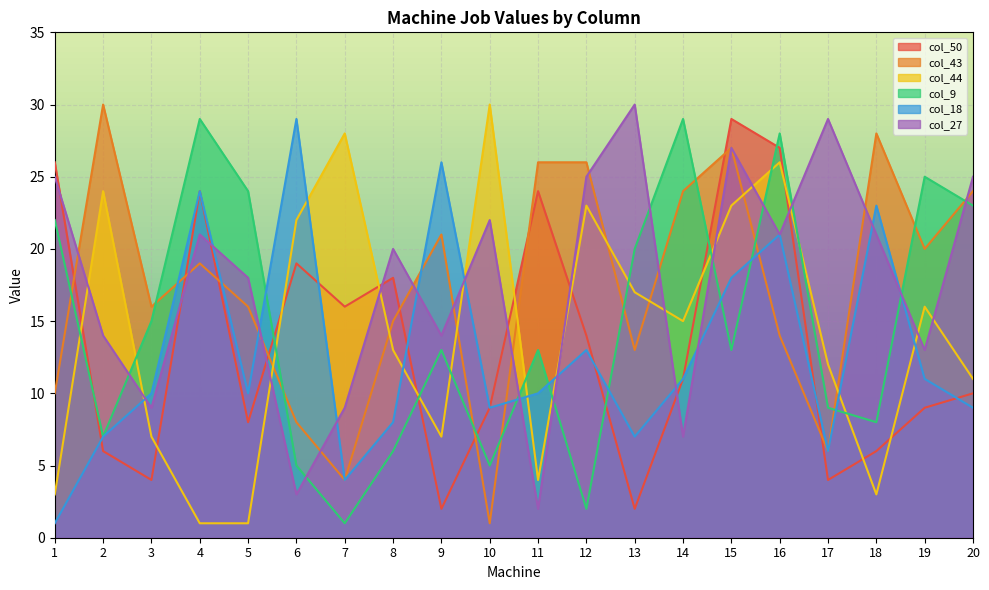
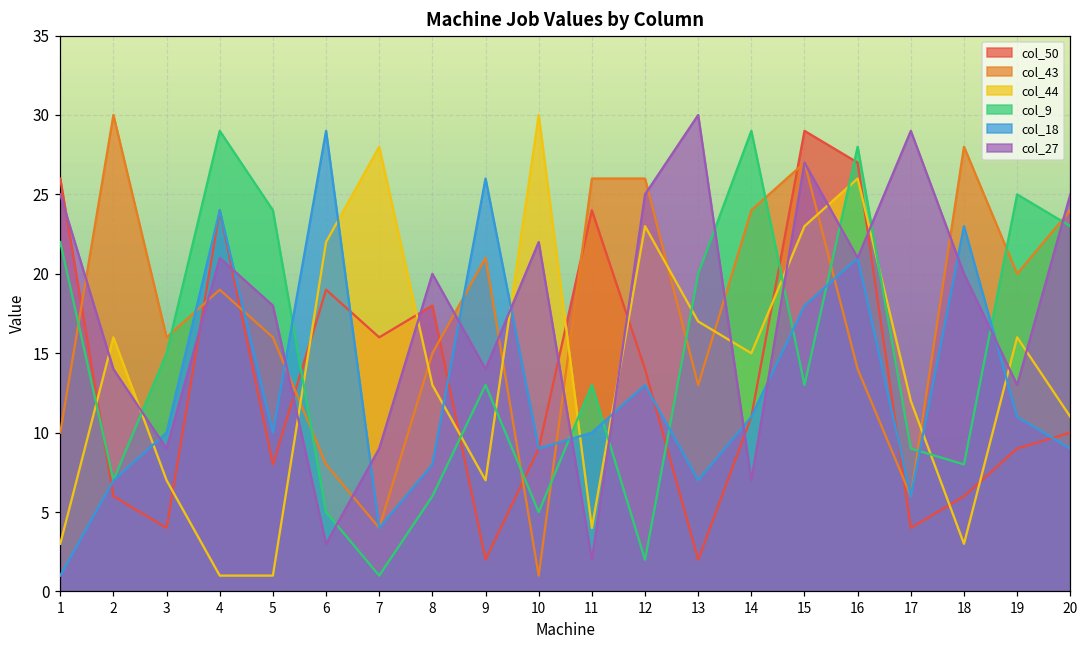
  {
    "col_44": {
      "1": 3,
-     "2": 24,
+     "2": 16,
      "3": 7,
      "4": 1,
      "5": 1,
      "6": 22,
      "7": 28,
      "8": 13,
      "9": 7,
      "10": 30,
      "11": 4,
      "12": 23,
      "13": 17,
      "14": 15,
      "15": 23,
      "16": 26,
      "17": 12,
      "18": 3,
      "19": 16,
      "20": 11
    },
    "col_9": {
      "1": 22,
      "3": 15,
      "4": 29,
      "5": 24,
      "6": 5,
      "7": 1,
      "8": 6,
      "9": 13,
      "10": 5,
      "11": 13,
      "12": 2,
      "13": 20,
      "14": 29,
      "15": 13,
      "16": 28,
      "17": 9,
      "18": 8,
      "19": 25,
      "20": 23
    },
    "col_18": {
      "1": 1,
      "3": 10,
      "5": 10,
      "6": 29,
      "8": 8,
      "9": 26,
      "11": 10,
      "12": 13,
      "13": 7,
      "15": 18,
      "18": 23,
      "19": 11,
      "20": 9
    },
    "col_27": {
      "1": 25,
      "2": 14,
      "3": 9,
      "4": 21,
      "5": 18,
      "6": 3,
      "7": 9,
      "8": 20,
      "9": 14,
      "10": 22,
      "11": 2,
      "12": 25,
      "13": 30,
      "14": 7,
      "17": 29,
-     "18": 21,
+     "18": 20,
      "19": 13,
      "20": 25
    }
  }
